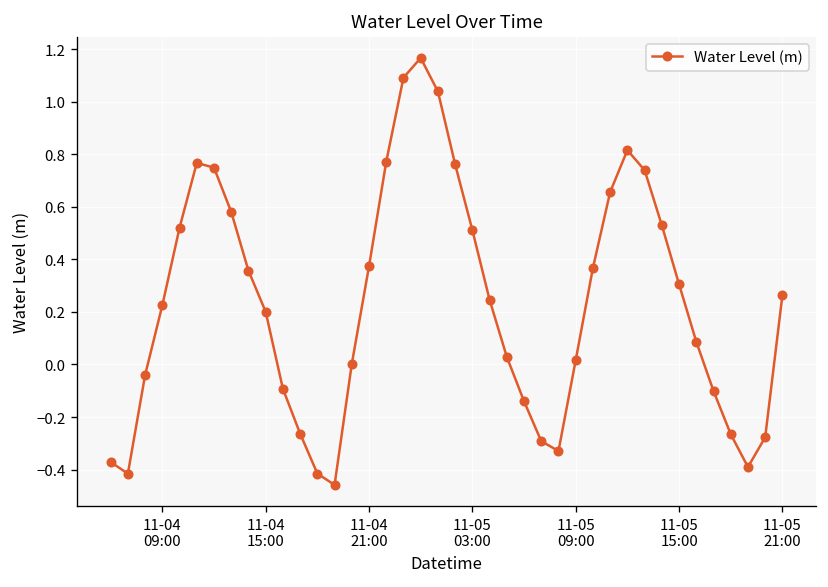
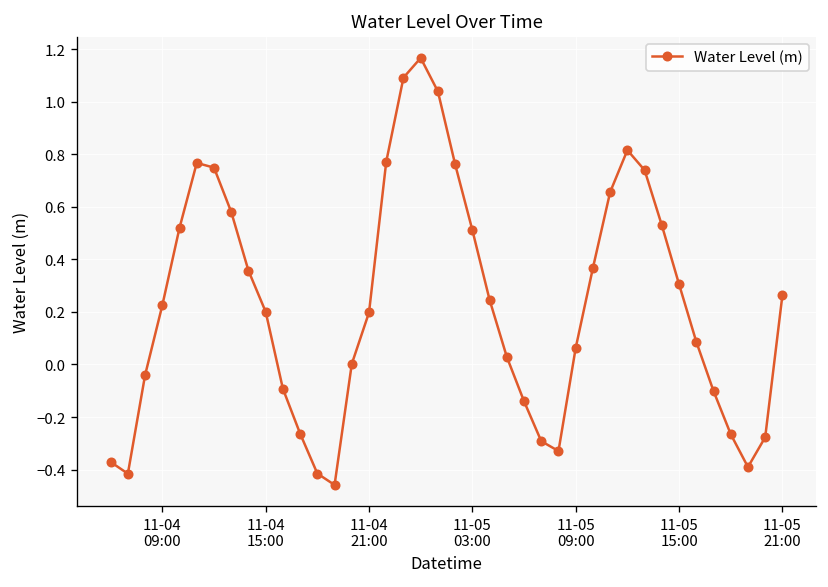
  {
    "11-04 09:00": 0.23,
    "11-04 15:00": 0.20,
-   "11-04 21:00": 0.37,
+   "11-04 21:00": 0.20,
    "11-05 03:00": 0.51,
-   "11-05 09:00": 0.02,
+   "11-05 09:00": 0.06,
    "11-05 15:00": 0.31,
    "11-05 21:00": 0.26
  }
